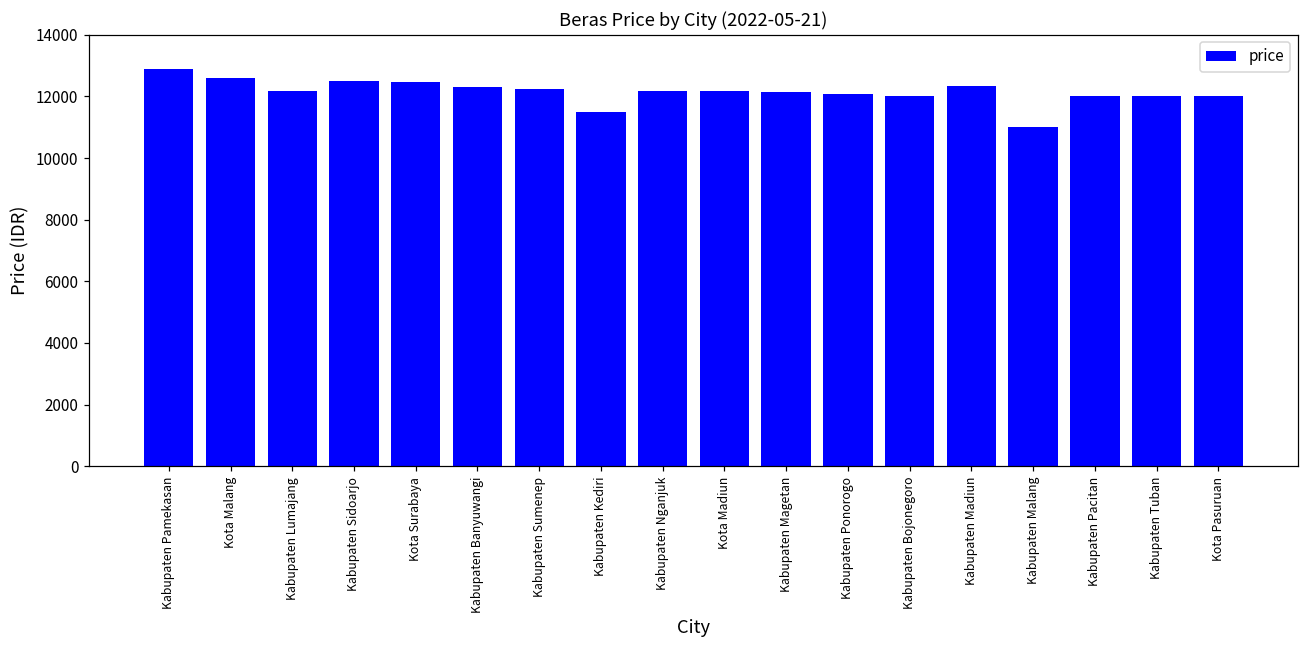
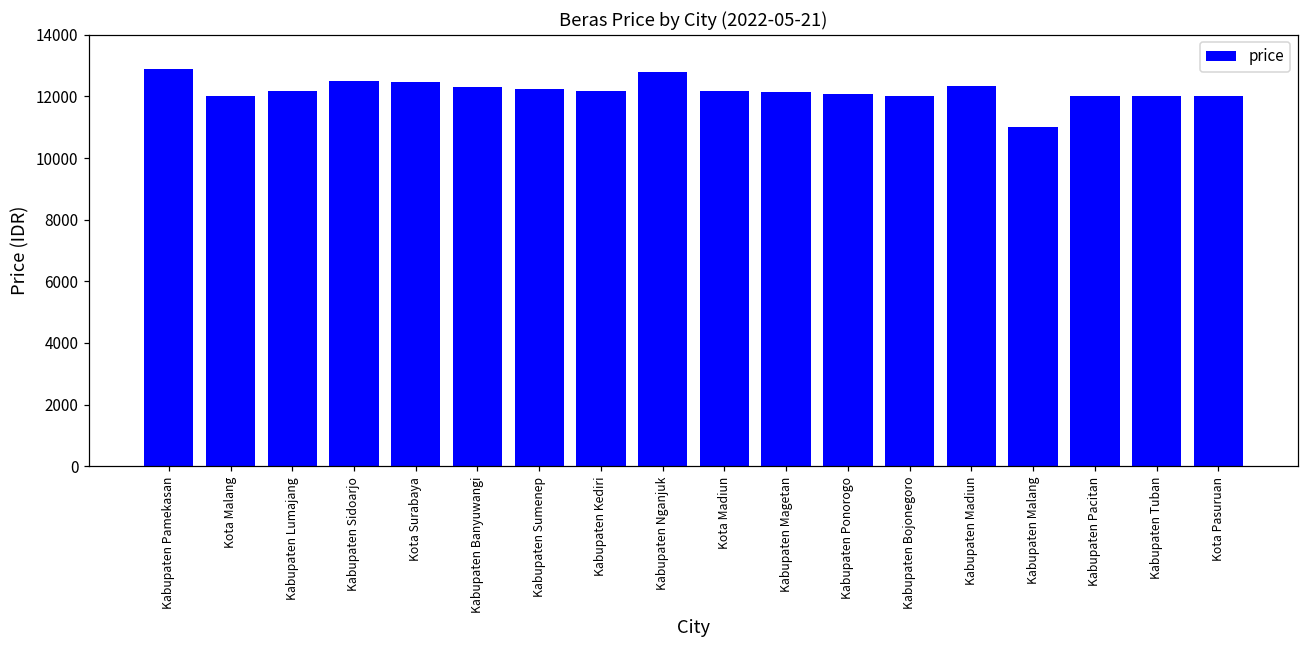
  {
    "Kabupaten Pamekasan": 12900,
-   "Kota Malang": 12600,
+   "Kota Malang": 12000,
    "Kabupaten Lumajang": 12200,
    "Kabupaten Sidoarjo": 12500,
    "Kota Surabaya": 12500,
    "Kabupaten Banyuwangi": 12300,
    "Kabupaten Sumenep": 12300,
-   "Kabupaten Kediri": 11500,
-   "Kabupaten Nganjuk": 12200,
+   "Kabupaten Kediri": 12200,
+   "Kabupaten Nganjuk": 12800,
    "Kota Madiun": 12200,
    "Kabupaten Magetan": 12100,
    "Kabupaten Ponorogo": 12100,
    "Kabupaten Bojonegoro": 12000,
    "Kabupaten Madiun": 12400,
    "Kabupaten Malang": 11000,
    "Kabupaten Pacitan": 12000,
    "Kabupaten Tuban": 12000,
    "Kota Pasuruan": 12000
  }
